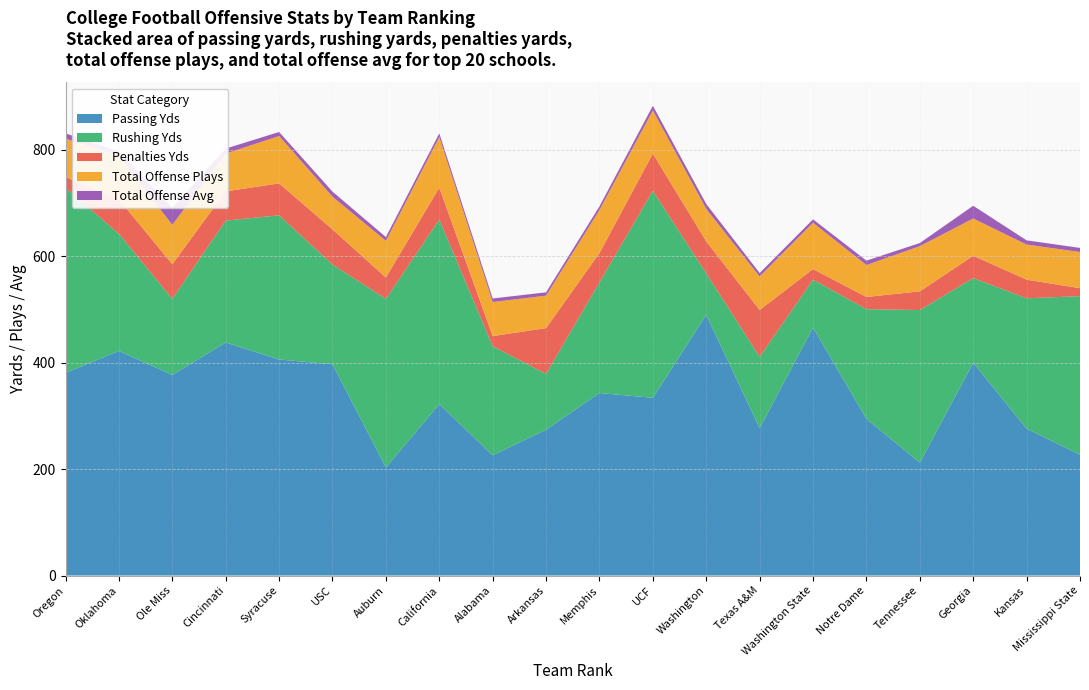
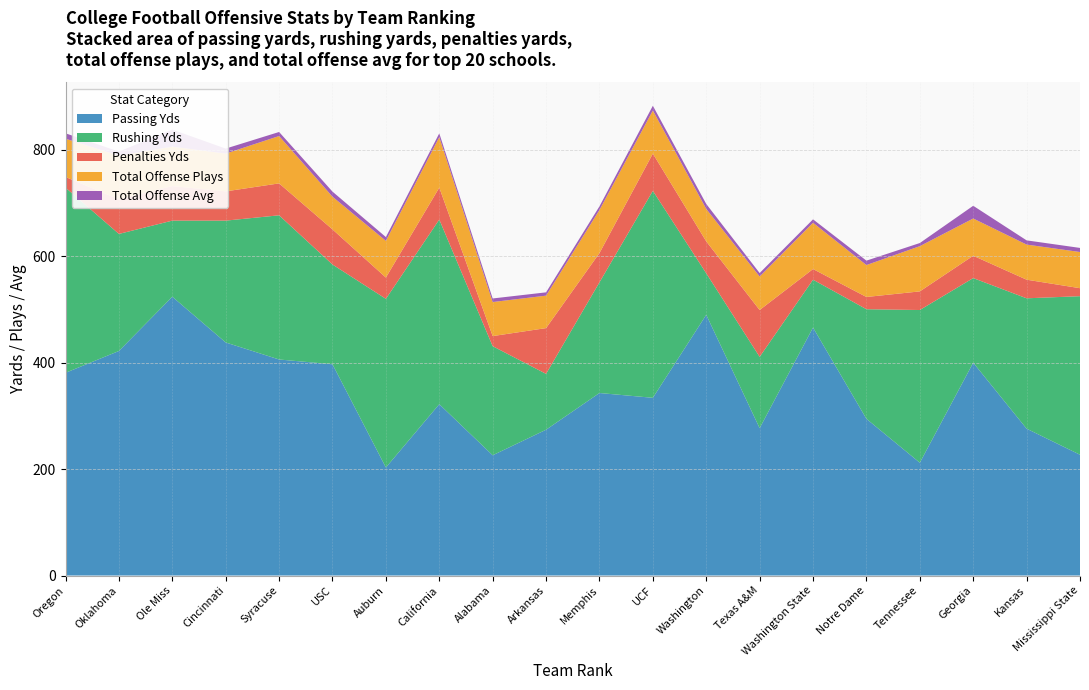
  {
    "Passing Yds": {
      "Oregon": 380,
      "Oklahoma": 420,
-     "Ole Miss": 380,
+     "Ole Miss": 520,
      "Cincinnati": 440,
      "Syracuse": 410,
      "USC": 400,
      "Auburn": 200,
      "California": 320,
      "Alabama": 230,
      "Arkansas": 270,
      "Memphis": 340,
      "UCF": 330,
      "Washington": 490,
      "Texas A&M": 280,
      "Washington State": 470,
      "Notre Dame": 290,
      "Tennessee": 210,
      "Georgia": 400,
      "Kansas": 280,
      "Mississippi State": 230
    },
    "Rushing Yds": {
      "Oregon": 350,
      "Oklahoma": 220,
      "Ole Miss": 140,
      "Cincinnati": 230,
      "Syracuse": 270,
      "USC": 190,
      "Auburn": 320,
      "California": 350,
      "Alabama": 210,
      "Arkansas": 110,
      "Memphis": 210,
      "UCF": 390,
      "Washington": 80,
      "Texas A&M": 130,
      "Washington State": 90,
      "Notre Dame": 210,
      "Tennessee": 290,
      "Georgia": 160,
      "Kansas": 250,
      "Mississippi State": 300
    },
    "Penalties Yds": {
      "Oregon": 20,
      "Syracuse": 60,
      "USC": 70,
      "Auburn": 40,
      "California": 60,
      "Alabama": 20,
      "Arkansas": 90,
      "Memphis": 60,
      "UCF": 70,
      "Washington": 60,
      "Texas A&M": 90,
      "Washington State": 20,
      "Notre Dame": 20,
      "Tennessee": 40,
      "Georgia": 40,
      "Kansas": 40,
      "Mississippi State": 20
    },
    "Total Offense Plays": {
      "Oregon": 70,
      "Syracuse": 90,
      "USC": 60,
      "Auburn": 70,
      "California": 100,
      "Alabama": 60,
      "Arkansas": 60,
      "Memphis": 80,
      "UCF": 80,
      "Washington": 60,
      "Texas A&M": 60,
      "Washington State": 90,
      "Notre Dame": 60,
      "Tennessee": 90,
      "Georgia": 70,
      "Kansas": 70,
      "Mississippi State": 70
    },
    "Total Offense Avg": {
      "Oregon": 10,
      "Syracuse": 10,
      "USC": 10,
      "Auburn": 10,
      "California": 10,
      "Alabama": 10,
      "Arkansas": 10,
      "Memphis": 10,
      "UCF": 10,
      "Washington": 10,
      "Texas A&M": 10,
      "Washington State": 10,
      "Notre Dame": 10,
      "Tennessee": 10,
      "Georgia": 20,
      "Kansas": 10,
      "Mississippi State": 10
    }
  }
